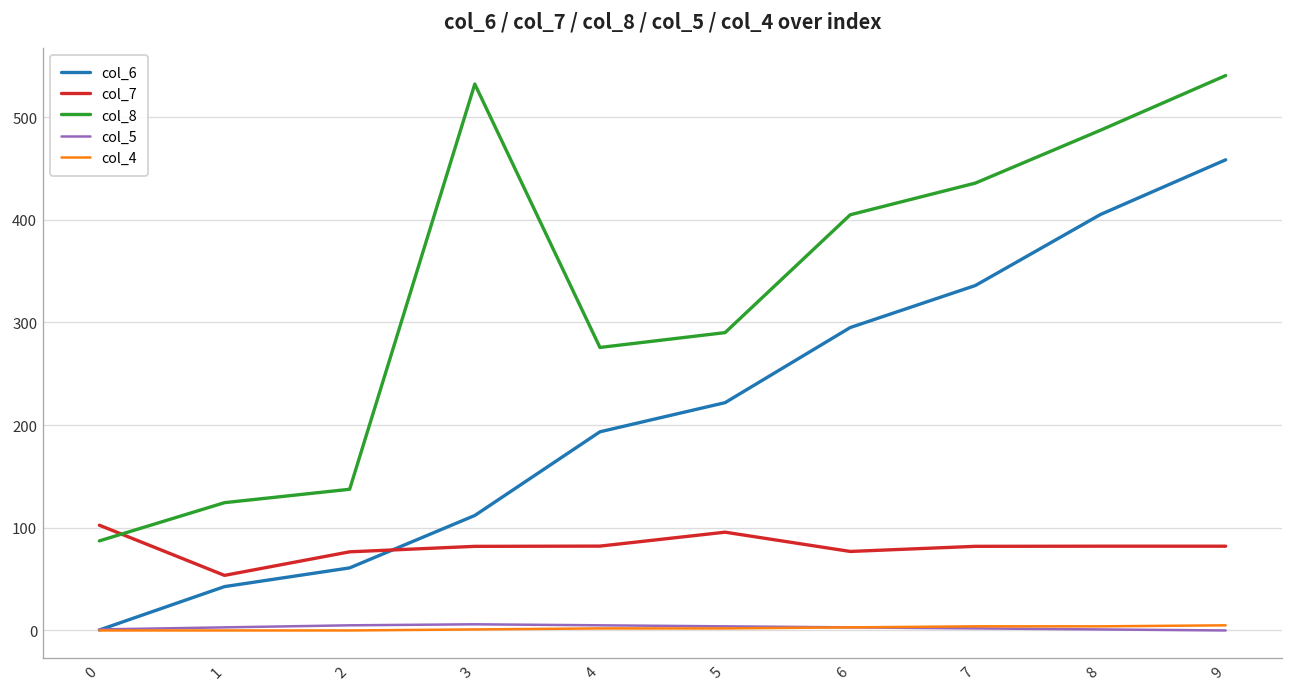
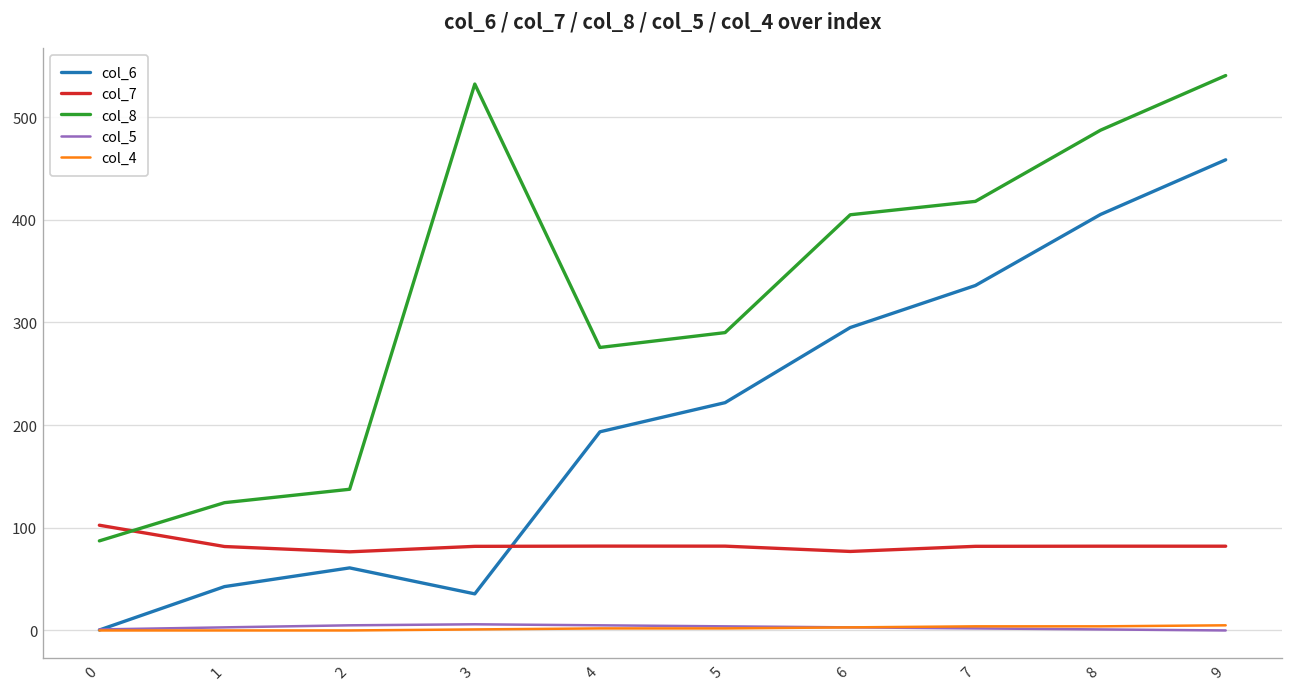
  {
    "col_6": {
      "1": 40,
      "2": 60,
-     "3": 110,
+     "3": 40,
      "4": 190,
      "5": 220,
      "6": 290,
      "7": 340,
      "8": 410,
      "9": 460
    },
    "col_7": {
      "0": 100,
-     "1": 50,
+     "1": 80,
      "2": 80,
      "3": 80,
      "4": 80,
-     "5": 100,
+     "5": 80,
      "6": 80,
      "7": 80,
      "8": 80,
      "9": 80
    },
    "col_8": {
      "0": 90,
      "1": 120,
      "2": 140,
      "3": 530,
      "4": 280,
      "5": 290,
      "6": 400,
-     "7": 440,
+     "7": 420,
      "8": 490,
      "9": 540
    },
    "col_5": {
      "1": 0,
      "2": 10,
      "3": 10,
      "4": 10,
      "8": 0,
      "9": 0
    },
    "col_4": {
      "1": 0,
      "2": 0,
      "3": 0,
      "4": 0,
      "8": 0,
      "9": 10
    }
  }
